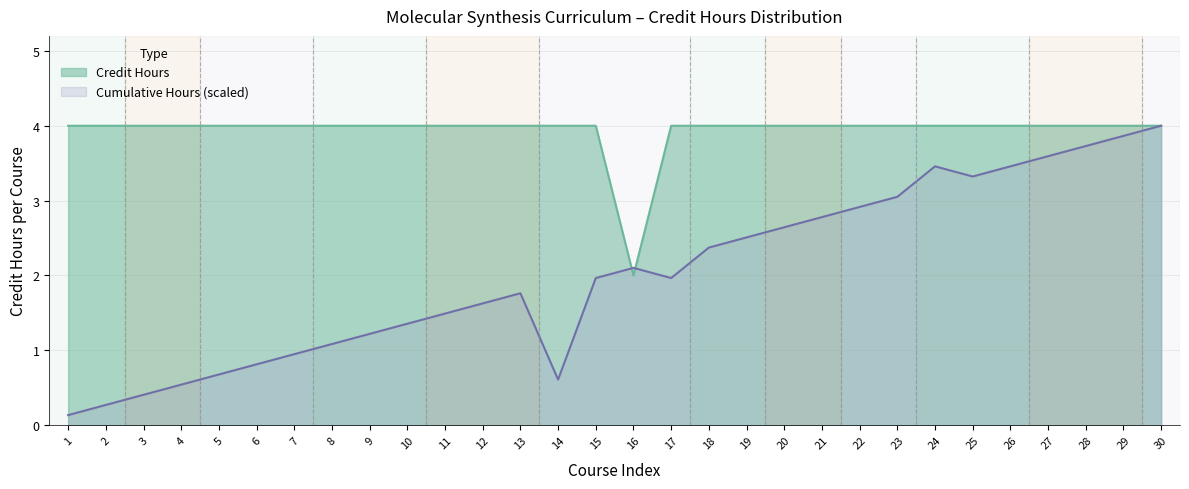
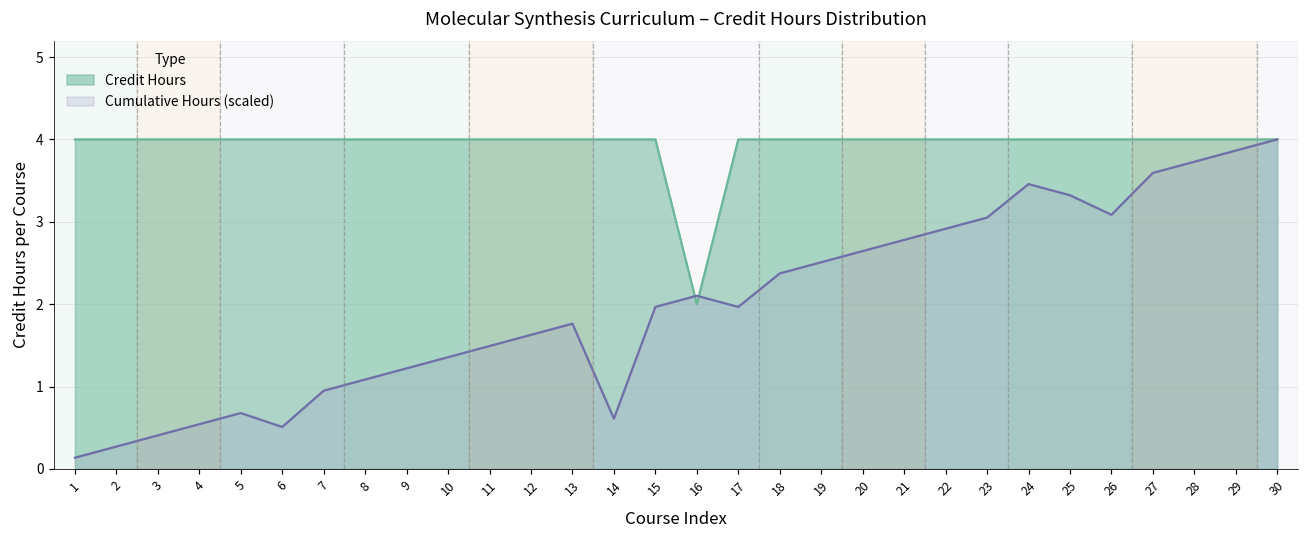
  {
    "Credit Hours": {
      "1": 4.0,
      "2": 4.0,
      "3": 4.0,
      "4": 4.0,
      "5": 4.0,
      "6": 4.0,
      "7": 4.0,
      "8": 4.0,
      "9": 4.0,
      "10": 4.0,
      "11": 4.0,
      "12": 4.0,
      "13": 4.0,
      "14": 4.0,
      "15": 4.0,
      "16": 2.0,
      "17": 4.0,
      "18": 4.0,
      "19": 4.0,
      "20": 4.0,
      "21": 4.0,
      "22": 4.0,
      "23": 4.0,
      "24": 4.0,
      "25": 4.0,
      "26": 4.0,
      "27": 4.0,
      "28": 4.0,
      "29": 4.0
    },
    "Cumulative Hours (scaled)": {
      "1": 0.1,
      "2": 0.3,
      "3": 0.4,
      "4": 0.5,
      "5": 0.7,
-     "6": 0.8,
+     "6": 0.5,
      "7": 0.9,
      "8": 1.1,
      "9": 1.2,
      "10": 1.4,
      "11": 1.5,
      "12": 1.6,
      "13": 1.8,
      "14": 0.6,
      "15": 2.0,
      "16": 2.1,
      "17": 2.0,
      "18": 2.4,
      "19": 2.5,
      "20": 2.6,
      "21": 2.8,
      "22": 2.9,
      "23": 3.1,
      "24": 3.5,
      "25": 3.3,
-     "26": 3.5,
+     "26": 3.1,
      "27": 3.6,
      "28": 3.7,
      "29": 3.9
    }
  }
